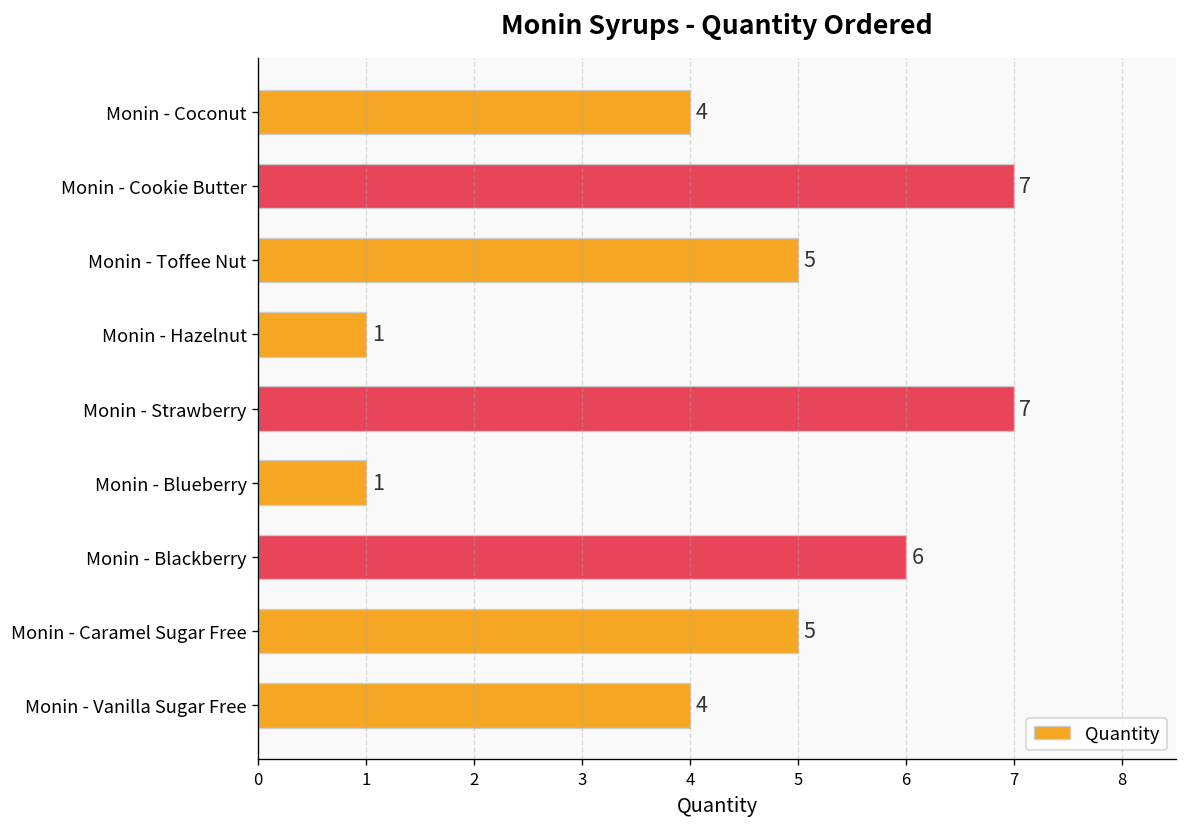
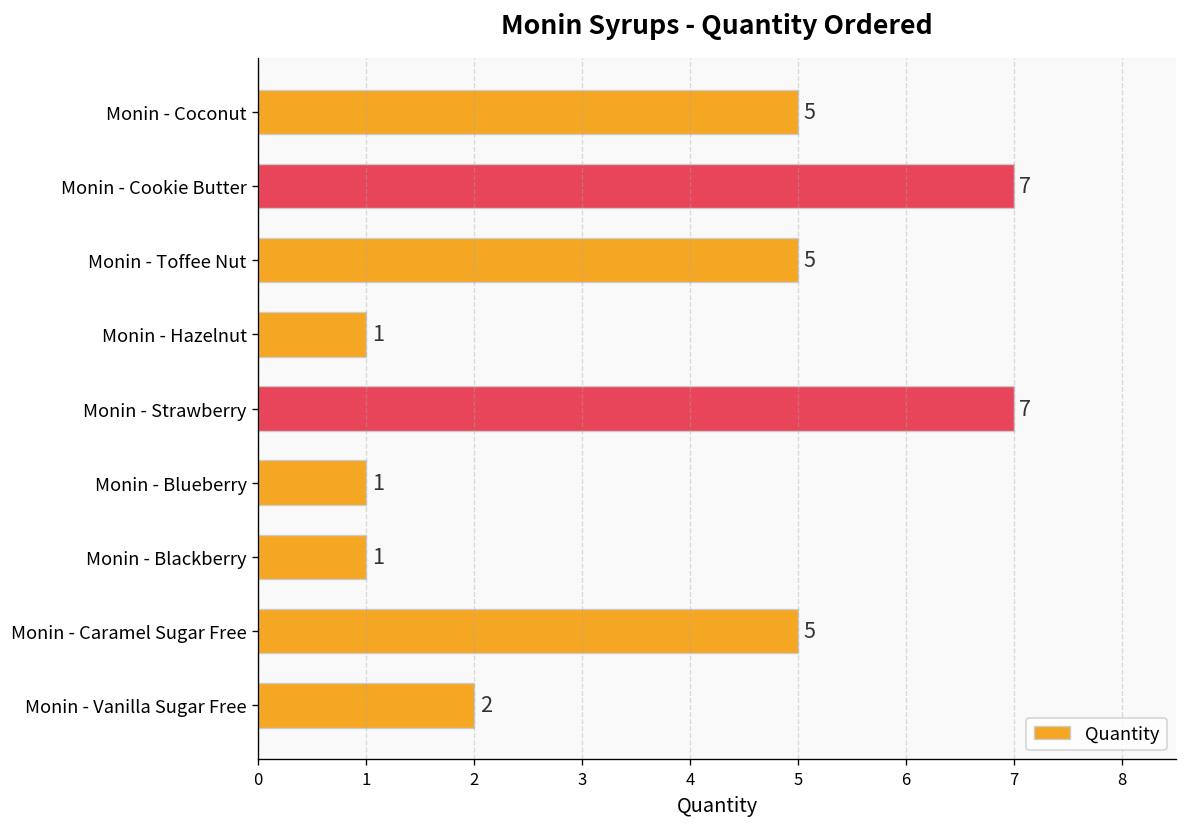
  {
-   "Monin - Coconut": 4,
+   "Monin - Coconut": 5,
    "Monin - Cookie Butter": 7,
    "Monin - Toffee Nut": 5,
    "Monin - Hazelnut": 1,
    "Monin - Strawberry": 7,
    "Monin - Blueberry": 1,
-   "Monin - Blackberry": 6,
+   "Monin - Blackberry": 1,
    "Monin - Caramel Sugar Free": 5,
-   "Monin - Vanilla Sugar Free": 4
+   "Monin - Vanilla Sugar Free": 2
  }
